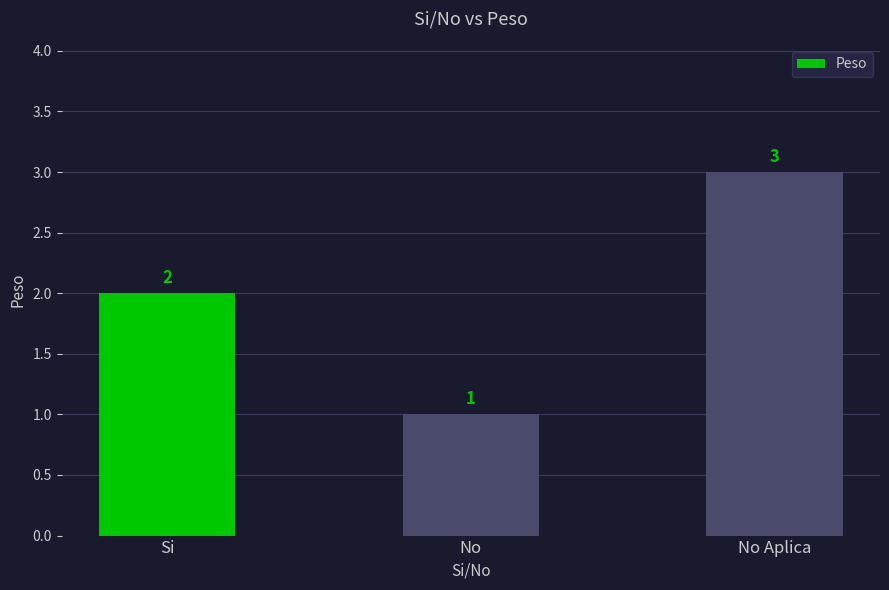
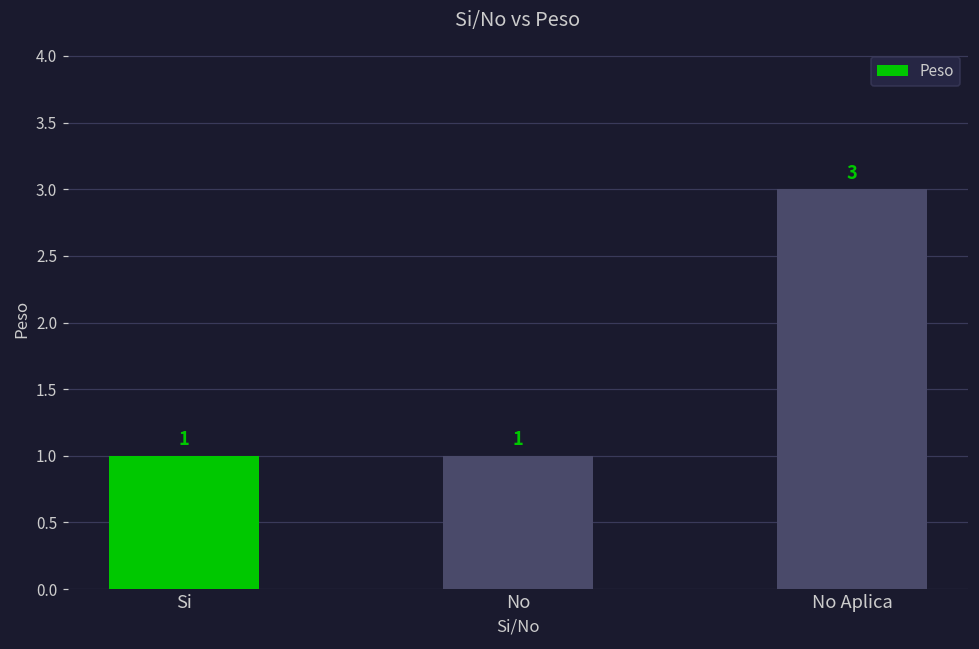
  {
-   "Si": 2,
+   "Si": 1,
    "No": 1,
    "No Aplica": 3
  }
